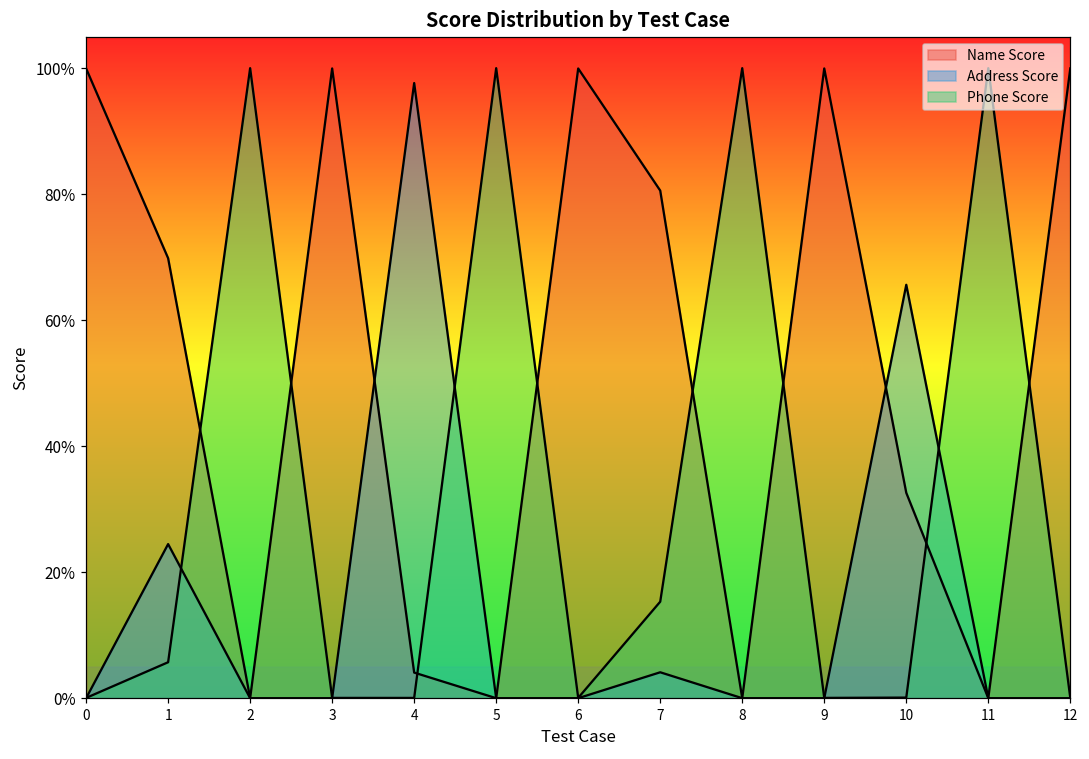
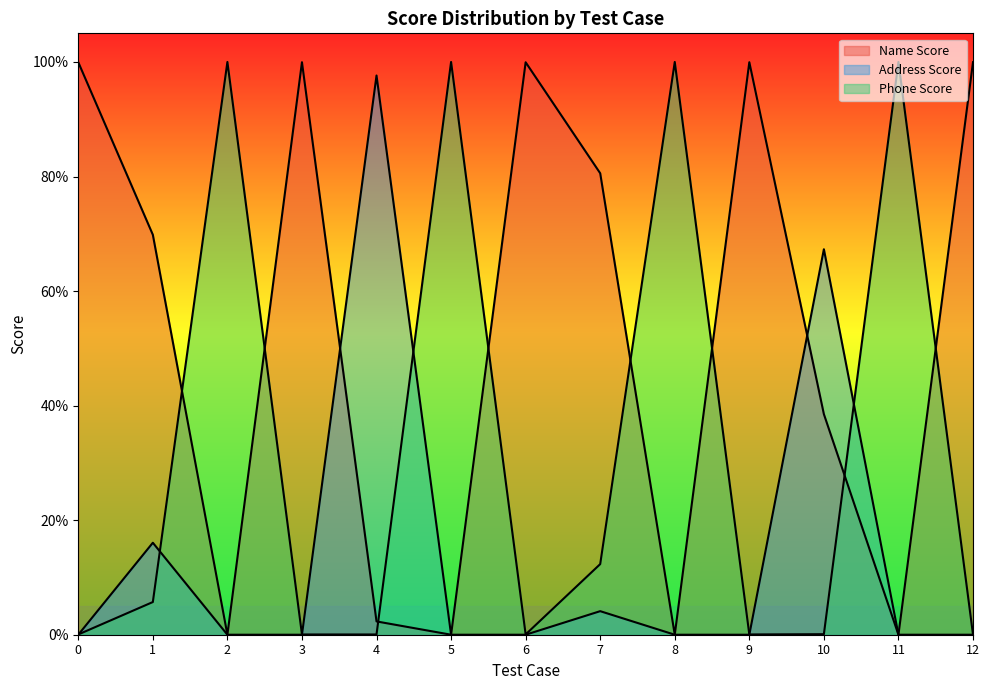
  {
    "Name Score": {
      "0": "100%",
      "1": "70%",
      "3": "100%",
-     "4": "4%",
+     "4": "2%",
      "6": "100%",
      "7": "81%",
      "9": "100%",
-     "10": "33%",
+     "10": "39%",
      "12": "100%"
    },
    "Address Score": {
-     "1": "24%",
+     "1": "16%",
      "4": "98%",
      "7": "4%",
-     "10": "66%"
+     "10": "67%"
    },
    "Phone Score": {
      "1": "6%",
      "2": "100%",
      "4": "0%",
      "5": "100%",
-     "7": "15%",
+     "7": "12%",
      "8": "100%",
      "10": "0%"
    }
  }
